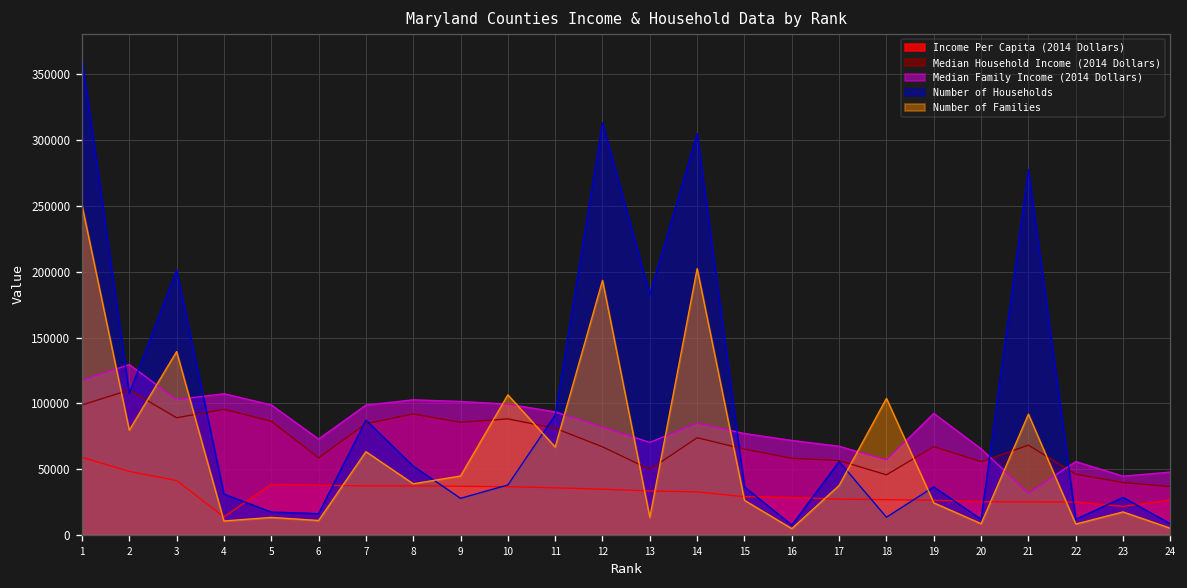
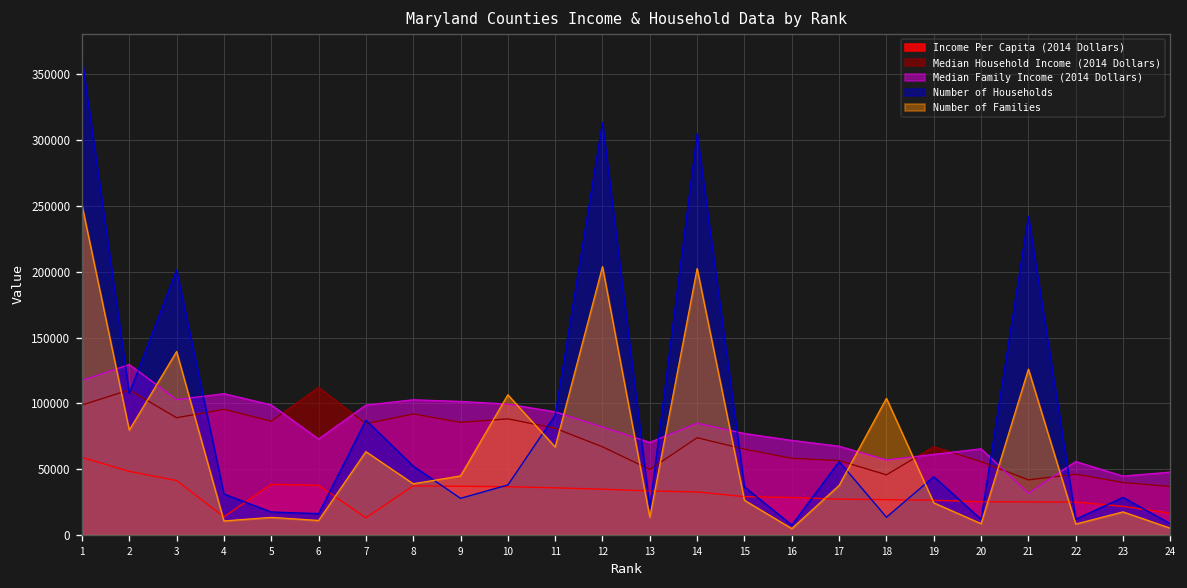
  {
    "Income Per Capita (2014 Dollars)": {
      "1": 59000,
      "2": 48000,
      "3": 41000,
      "4": 14000,
      "5": 38000,
      "6": 38000,
-     "7": 37000,
+     "7": 13000,
      "9": 37000,
      "11": 36000,
      "12": 35000,
      "13": 33000,
      "14": 33000,
      "15": 29000,
      "16": 28000,
      "17": 27000,
      "18": 27000,
      "20": 25000,
      "21": 25000,
      "22": 25000,
      "23": 22000,
-     "24": 26000
+     "24": 16000
    },
    "Median Household Income (2014 Dollars)": {
      "1": 99000,
      "2": 110000,
      "3": 89000,
      "4": 95000,
      "5": 86000,
-     "6": 58000,
+     "6": 112000,
      "7": 84000,
      "8": 92000,
      "9": 86000,
      "10": 88000,
      "11": 81000,
      "12": 67000,
      "13": 50000,
      "14": 74000,
      "15": 65000,
      "16": 58000,
      "18": 46000,
      "19": 67000,
      "20": 56000,
-     "21": 68000,
+     "21": 42000,
      "22": 46000,
      "23": 40000,
      "24": 37000
    },
    "Median Family Income (2014 Dollars)": {
      "1": 117000,
      "2": 129000,
      "3": 103000,
      "4": 107000,
      "5": 99000,
      "6": 73000,
      "7": 99000,
      "8": 103000,
      "9": 101000,
      "10": 99000,
      "11": 93000,
      "12": 82000,
      "13": 70000,
      "14": 85000,
      "15": 77000,
      "16": 72000,
      "17": 67000,
      "18": 57000,
-     "19": 92000,
+     "19": 61000,
      "20": 65000,
      "21": 32000,
      "22": 56000,
      "23": 45000,
      "24": 48000
    },
    "Number of Households": {
      "1": 363000,
      "2": 108000,
      "3": 201000,
      "4": 31000,
      "5": 17000,
      "6": 16000,
      "7": 87000,
      "8": 52000,
      "9": 28000,
      "11": 91000,
      "12": 313000,
-     "13": 183000,
+     "13": 20000,
      "14": 305000,
      "15": 36000,
      "16": 7000,
      "18": 13000,
-     "19": 36000,
+     "19": 44000,
      "20": 12000,
-     "21": 278000,
+     "21": 242000,
      "22": 12000,
      "23": 28000,
      "24": 8000
    },
    "Number of Families": {
      "1": 251000,
      "2": 80000,
      "3": 139000,
      "4": 11000,
      "5": 13000,
      "6": 11000,
      "7": 63000,
      "9": 45000,
      "10": 106000,
      "11": 67000,
-     "12": 194000,
+     "12": 204000,
      "13": 13000,
      "14": 202000,
      "15": 26000,
      "16": 5000,
      "17": 38000,
      "18": 104000,
      "20": 9000,
-     "21": 92000,
+     "21": 126000,
      "22": 8000,
      "23": 17000,
      "24": 5000
    }
  }
